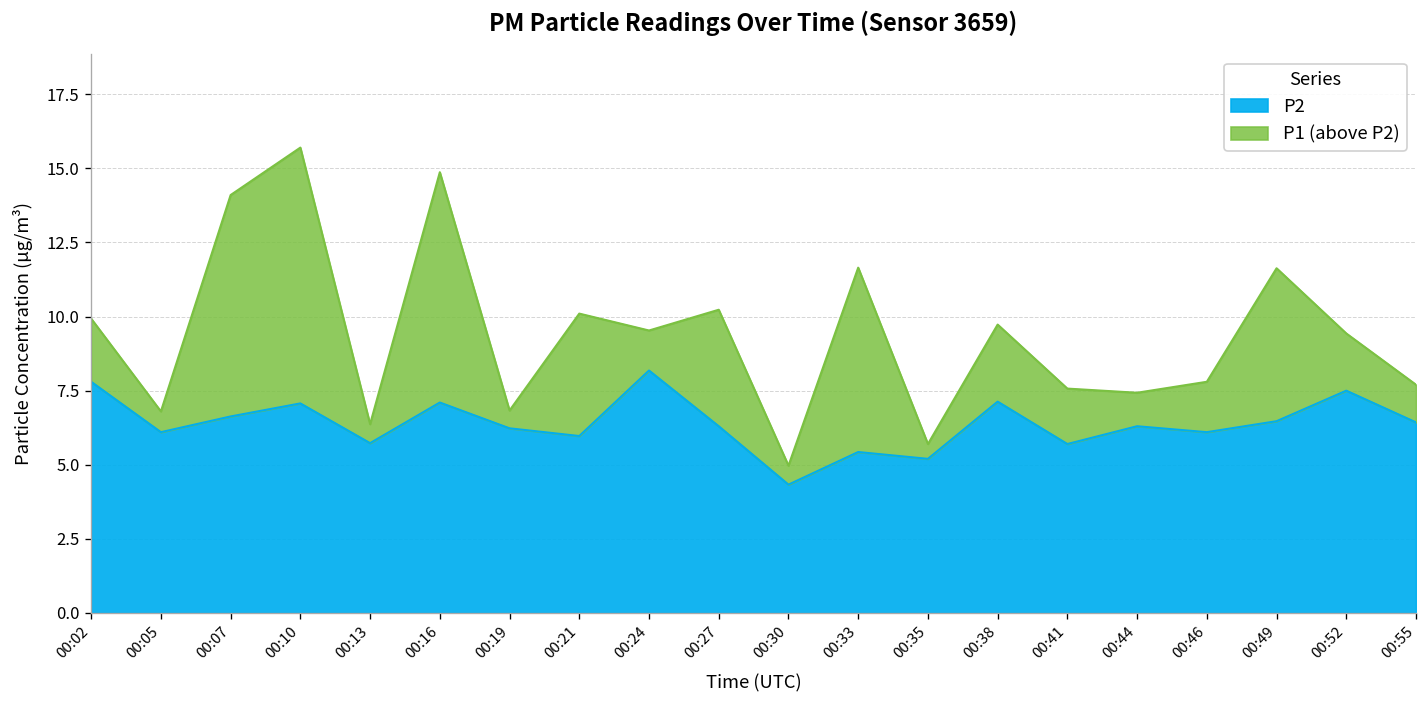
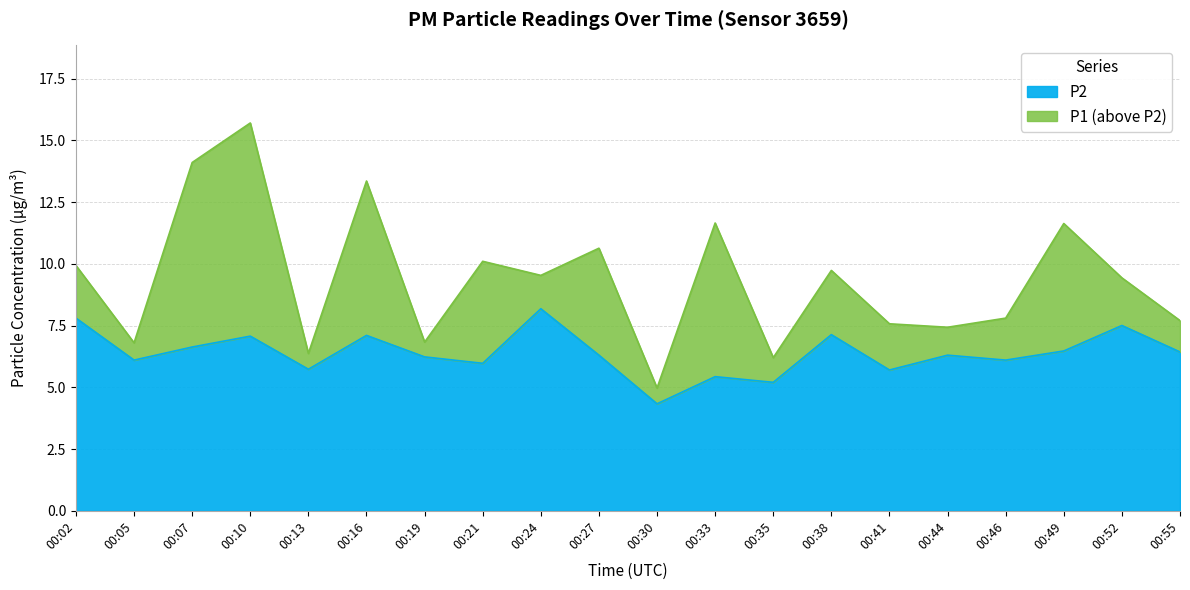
  {
    "P2": {
      "00:02": 7.8,
      "00:05": 6.1,
      "00:07": 6.6,
      "00:10": 7.1,
      "00:13": 5.7,
      "00:16": 7.1,
      "00:19": 6.2,
      "00:21": 6.0,
      "00:24": 8.2,
      "00:27": 6.3,
      "00:30": 4.3,
      "00:33": 5.4,
      "00:35": 5.2,
      "00:38": 7.1,
      "00:41": 5.7,
      "00:44": 6.3,
      "00:46": 6.1,
      "00:49": 6.5,
      "00:52": 7.5,
      "00:55": 6.4
    },
    "P1 (above P2)": {
      "00:02": 9.9,
      "00:05": 6.8,
      "00:07": 14.1,
      "00:10": 15.7,
      "00:13": 6.4,
-     "00:16": 14.9,
+     "00:16": 13.4,
      "00:19": 6.8,
      "00:21": 10.1,
      "00:24": 9.5,
-     "00:27": 10.2,
+     "00:27": 10.6,
      "00:30": 5.0,
      "00:33": 11.7,
-     "00:35": 5.7,
+     "00:35": 6.2,
      "00:38": 9.7,
      "00:41": 7.6,
      "00:44": 7.4,
      "00:46": 7.8,
      "00:49": 11.6,
      "00:52": 9.4,
      "00:55": 7.7
    }
  }
